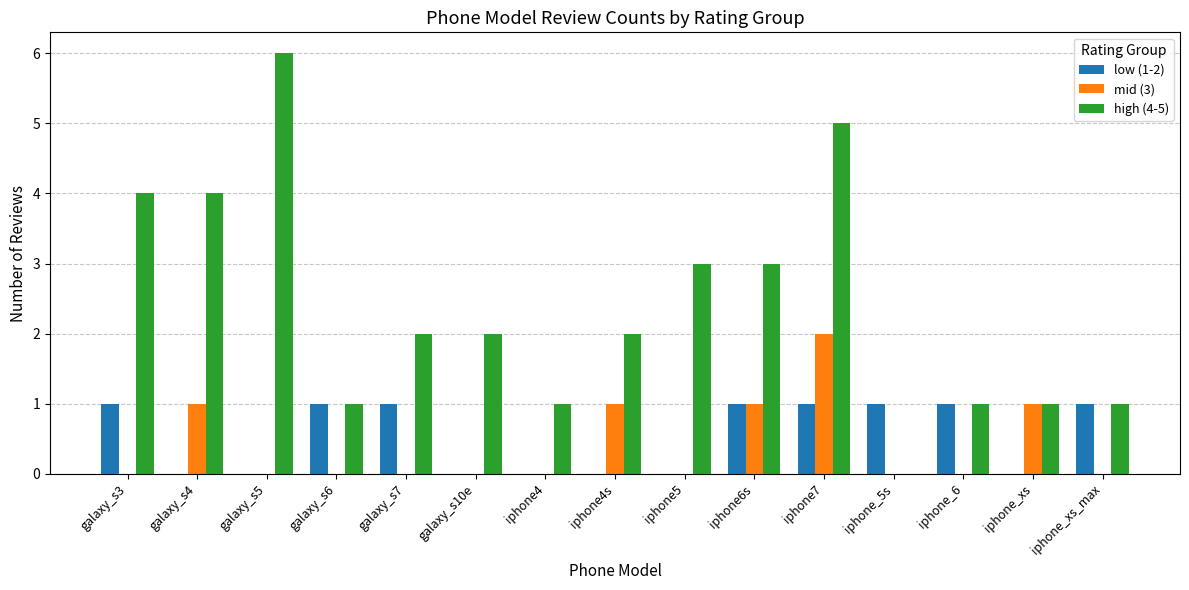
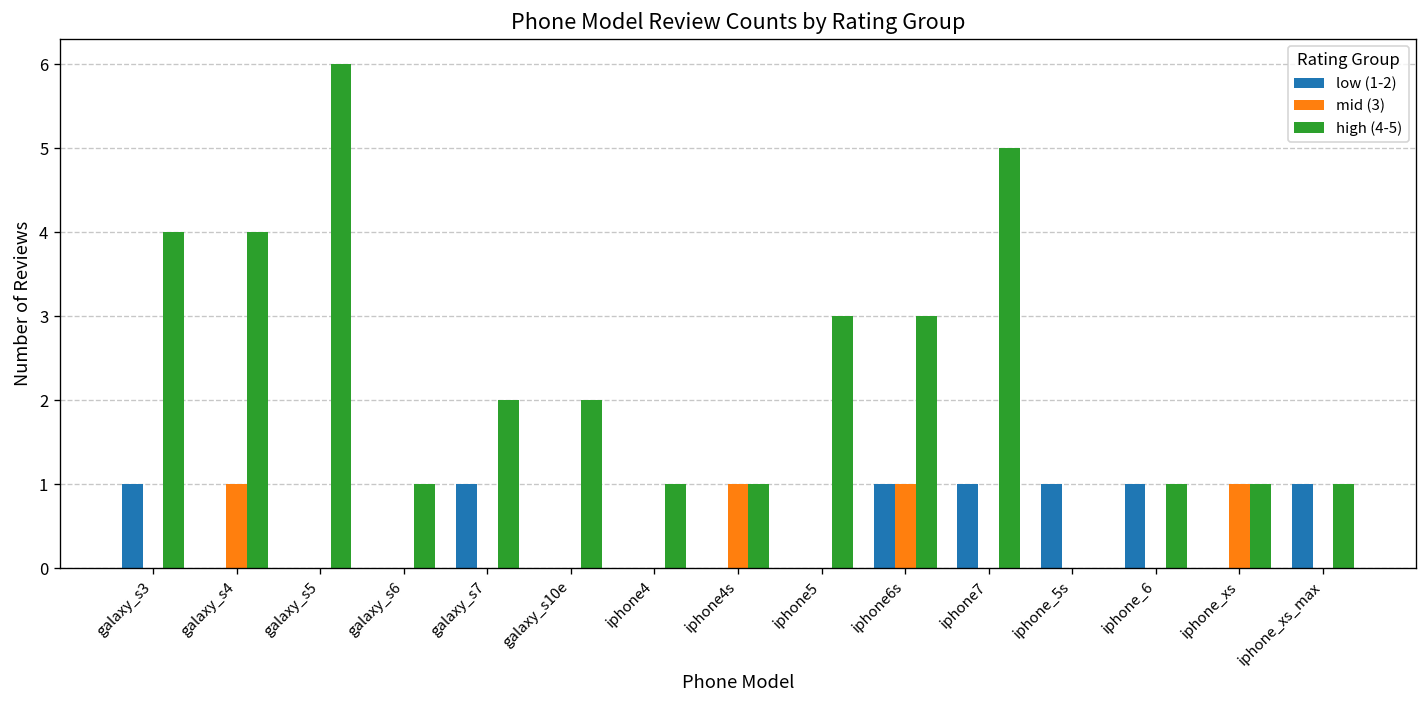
  {
    "low (1-2)": {
      "galaxy_s3": 1,
      "galaxy_s4": 0,
      "galaxy_s5": 0,
-     "galaxy_s6": 1,
+     "galaxy_s6": 0,
      "galaxy_s7": 1,
      "galaxy_s10e": 0,
      "iphone4": 0,
      "iphone4s": 0,
      "iphone5": 0,
      "iphone6s": 1,
      "iphone7": 1,
      "iphone_5s": 1,
      "iphone_6": 1,
      "iphone_xs": 0,
      "iphone_xs_max": 1
    },
    "mid (3)": {
      "galaxy_s3": 0,
      "galaxy_s4": 1,
      "galaxy_s5": 0,
      "galaxy_s6": 0,
      "galaxy_s7": 0,
      "galaxy_s10e": 0,
      "iphone4": 0,
      "iphone4s": 1,
      "iphone5": 0,
      "iphone6s": 1,
-     "iphone7": 2,
+     "iphone7": 0,
      "iphone_5s": 0,
      "iphone_6": 0,
      "iphone_xs": 1,
      "iphone_xs_max": 0
    },
    "high (4-5)": {
      "galaxy_s3": 4,
      "galaxy_s4": 4,
      "galaxy_s5": 6,
      "galaxy_s6": 1,
      "galaxy_s7": 2,
      "galaxy_s10e": 2,
      "iphone4": 1,
-     "iphone4s": 2,
+     "iphone4s": 1,
      "iphone5": 3,
      "iphone6s": 3,
      "iphone7": 5,
      "iphone_5s": 0,
      "iphone_6": 1,
      "iphone_xs": 1,
      "iphone_xs_max": 1
    }
  }
